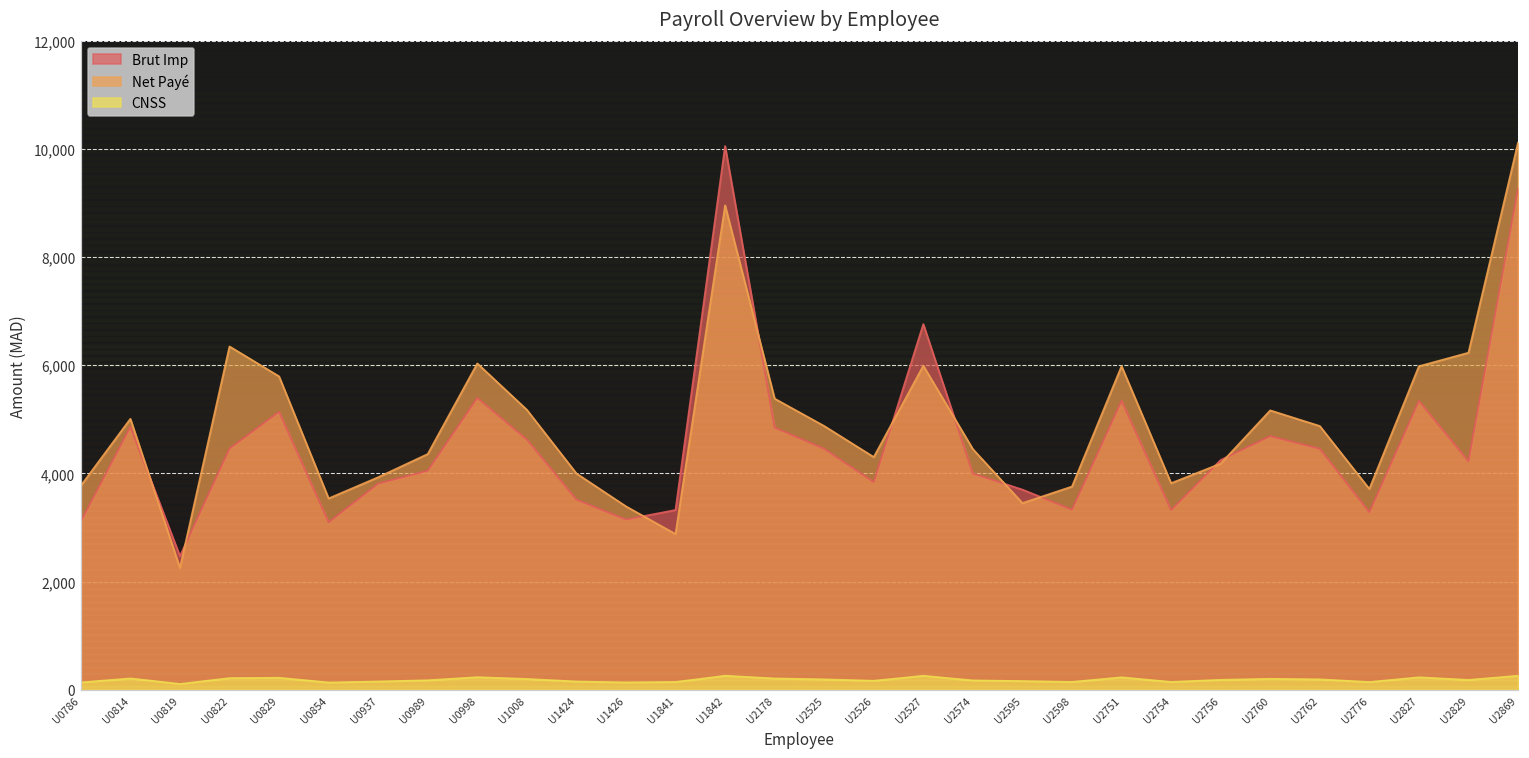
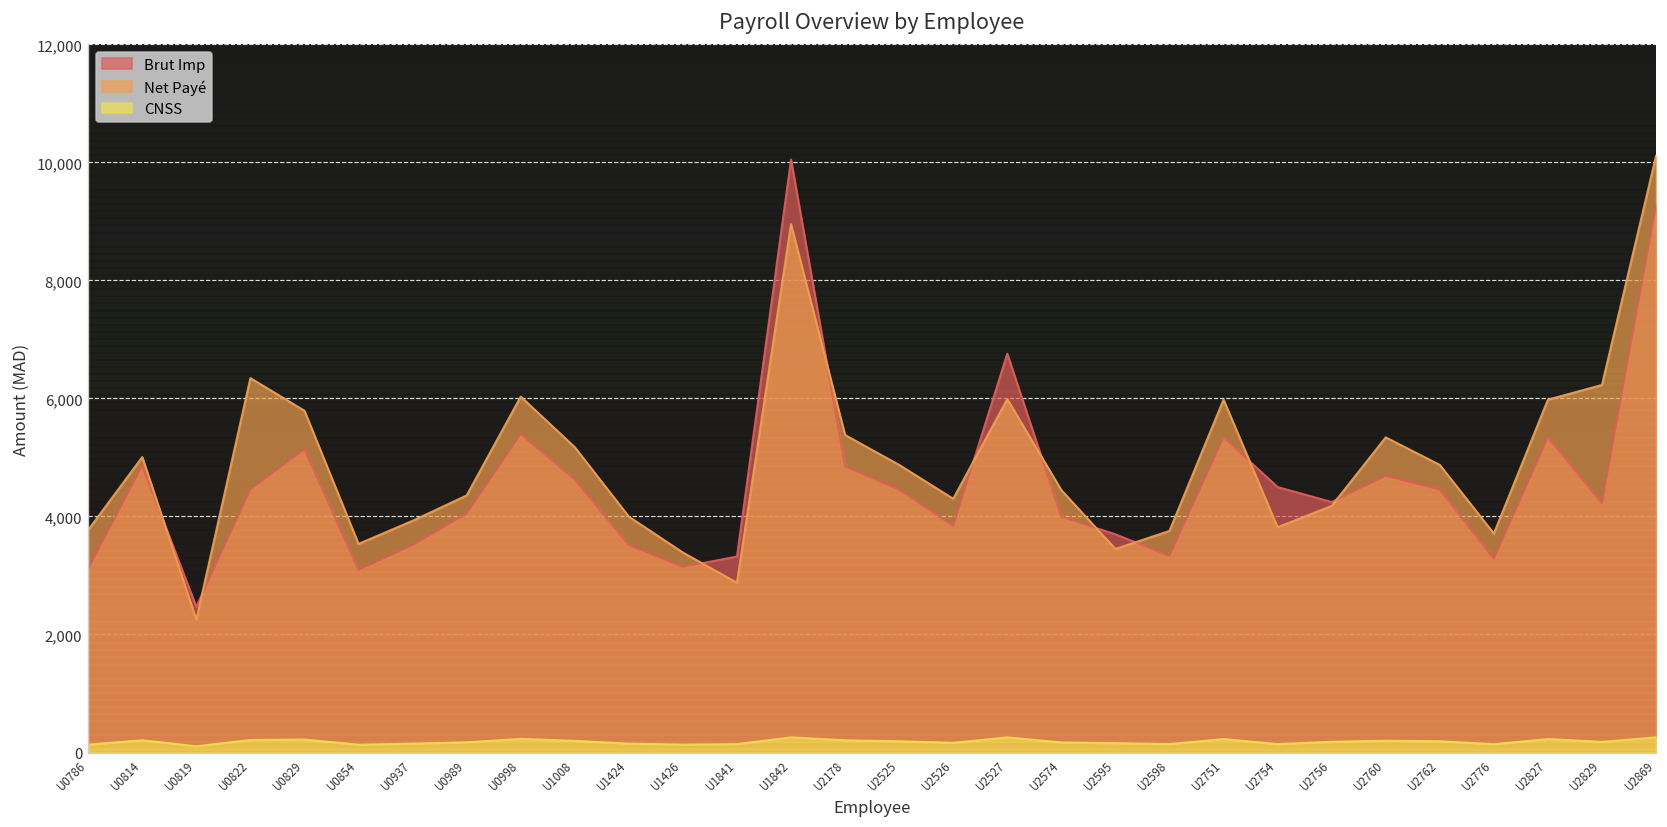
  {
    "Brut Imp": {
      "U0786": "3,100",
      "U0814": "4,900",
      "U0819": "2,500",
      "U0822": "4,500",
      "U0829": "5,100",
      "U0854": "3,100",
-     "U0937": "3,800",
+     "U0937": "3,500",
      "U0989": "4,000",
      "U0998": "5,400",
      "U1008": "4,600",
      "U1424": "3,500",
      "U1426": "3,100",
      "U1841": "3,300",
      "U1842": "10,100",
      "U2178": "4,800",
      "U2525": "4,500",
      "U2526": "3,800",
      "U2527": "6,800",
      "U2574": "4,000",
      "U2595": "3,700",
      "U2598": "3,300",
      "U2751": "5,300",
-     "U2754": "3,300",
+     "U2754": "4,500",
      "U2756": "4,200",
      "U2760": "4,700",
      "U2762": "4,500",
      "U2776": "3,300",
      "U2827": "5,300",
      "U2829": "4,200",
      "U2869": "9,300"
    },
    "Net Payé": {
      "U0786": "3,800",
      "U0814": "5,000",
      "U0819": "2,300",
      "U0822": "6,300",
      "U0829": "5,800",
      "U0854": "3,500",
      "U0937": "3,900",
      "U0989": "4,400",
      "U0998": "6,000",
      "U1008": "5,200",
      "U1424": "4,000",
      "U1426": "3,400",
      "U1841": "2,900",
      "U1842": "9,000",
      "U2178": "5,400",
      "U2525": "4,900",
      "U2526": "4,300",
      "U2527": "6,000",
      "U2574": "4,400",
      "U2595": "3,500",
      "U2598": "3,800",
      "U2751": "6,000",
      "U2754": "3,800",
      "U2756": "4,200",
-     "U2760": "5,200",
+     "U2760": "5,300",
      "U2762": "4,900",
      "U2776": "3,700",
      "U2827": "6,000",
      "U2829": "6,200",
      "U2869": "10,100"
    },
    "CNSS": {
      "U0786": "100",
      "U0814": "200",
      "U0819": "100",
      "U0822": "200",
      "U0829": "200",
      "U0854": "100",
      "U0937": "200",
      "U0989": "200",
      "U0998": "200",
      "U1008": "200",
      "U1424": "200",
      "U1426": "100",
      "U1841": "100",
      "U1842": "300",
      "U2178": "200",
      "U2525": "200",
      "U2526": "200",
      "U2527": "300",
      "U2574": "200",
      "U2595": "200",
      "U2598": "100",
      "U2751": "200",
      "U2754": "100",
      "U2756": "200",
      "U2760": "200",
      "U2762": "200",
      "U2776": "100",
      "U2827": "200",
      "U2829": "200",
      "U2869": "300"
    }
  }
